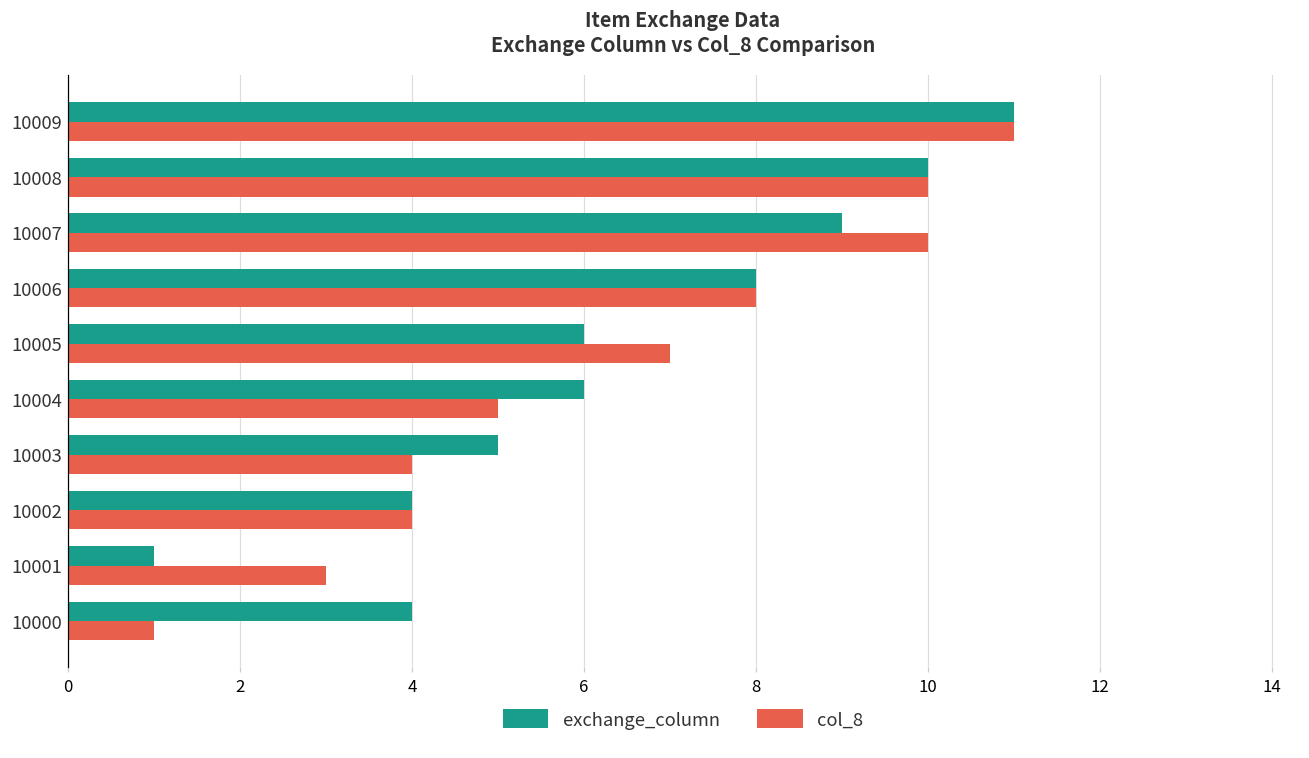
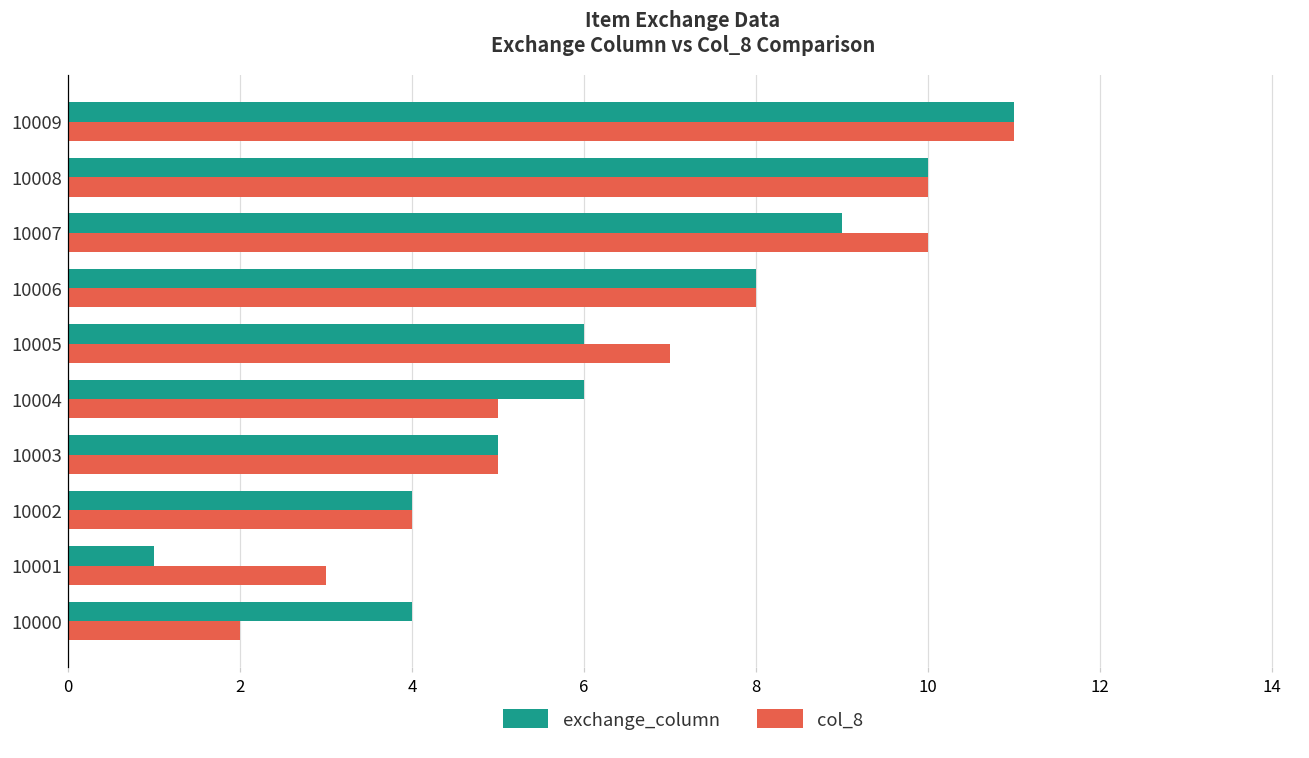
  {
    "exchange_column": {
      "10009": 11,
      "10008": 10,
      "10007": 9,
      "10006": 8,
      "10005": 6,
      "10004": 6,
      "10003": 5,
      "10002": 4,
      "10001": 1,
      "10000": 4
    },
    "col_8": {
      "10009": 11,
      "10008": 10,
      "10007": 10,
      "10006": 8,
      "10005": 7,
      "10004": 5,
-     "10003": 4,
+     "10003": 5,
      "10002": 4,
      "10001": 3,
-     "10000": 1
+     "10000": 2
    }
  }
